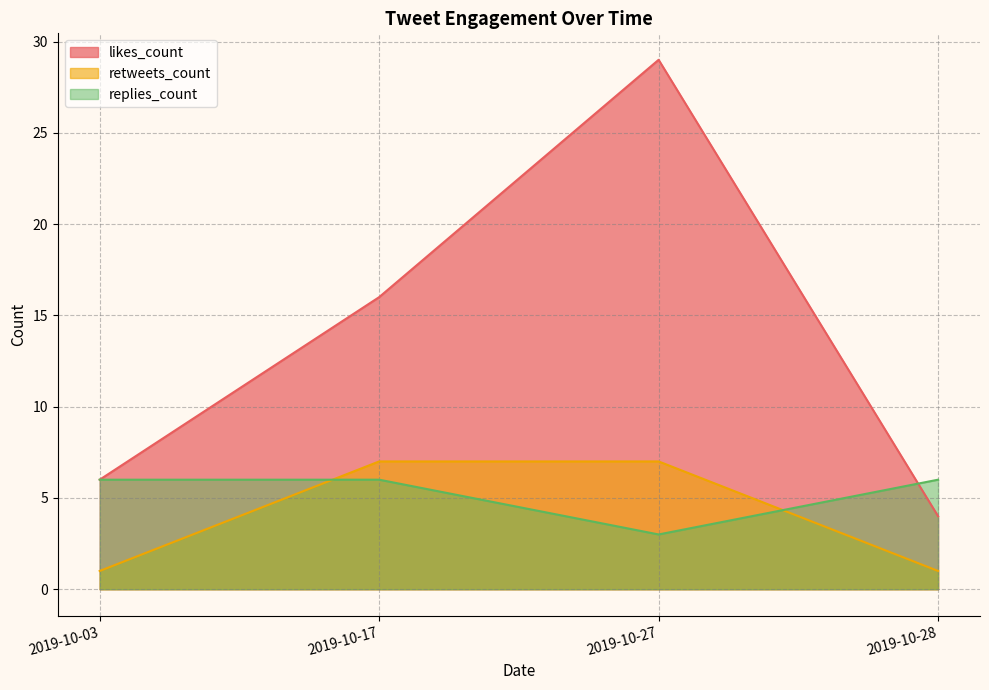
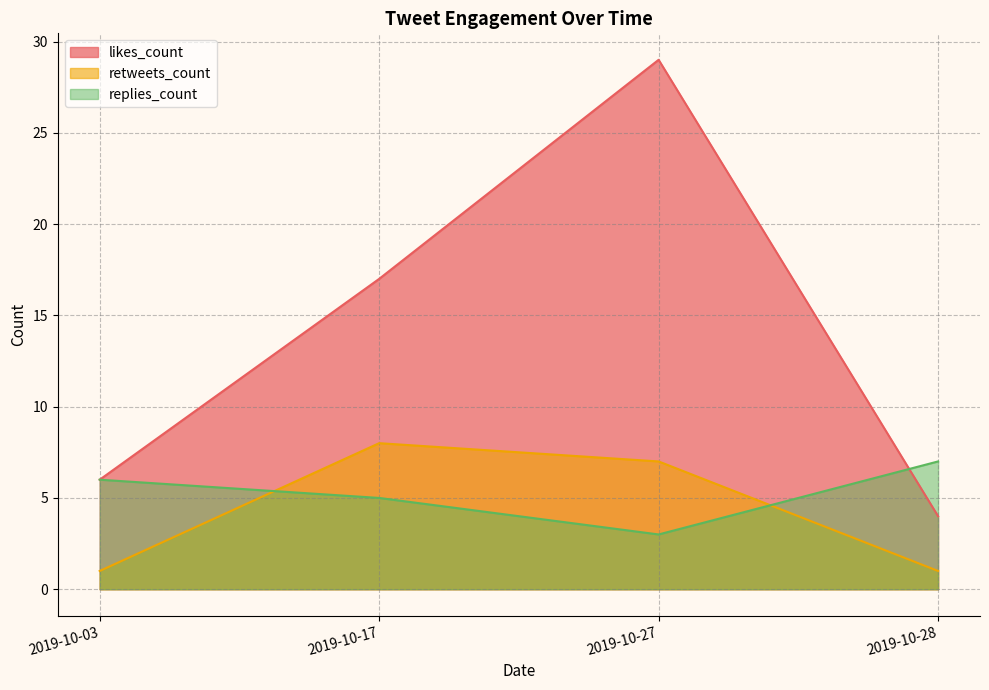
  {
    "likes_count": {
-     "2019-10-17": 16,
+     "2019-10-17": 17,
      "2019-10-27": 29,
      "2019-10-28": 4
    },
    "retweets_count": {
      "2019-10-03": 1,
-     "2019-10-17": 7,
+     "2019-10-17": 8,
      "2019-10-27": 7,
      "2019-10-28": 1
    },
    "replies_count": {
-     "2019-10-17": 6,
+     "2019-10-17": 5,
      "2019-10-27": 3,
-     "2019-10-28": 6
+     "2019-10-28": 7
    }
  }
